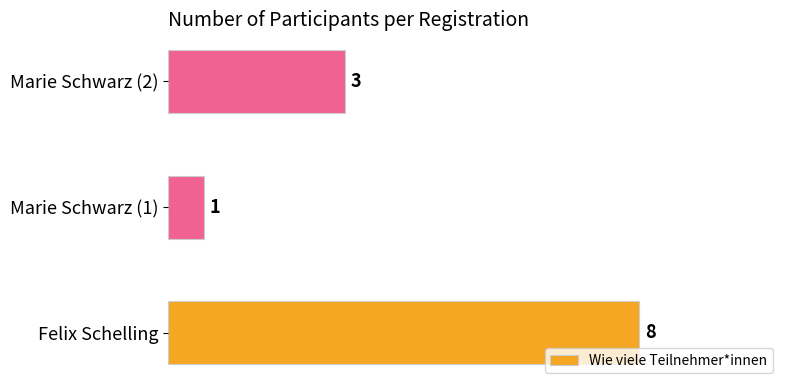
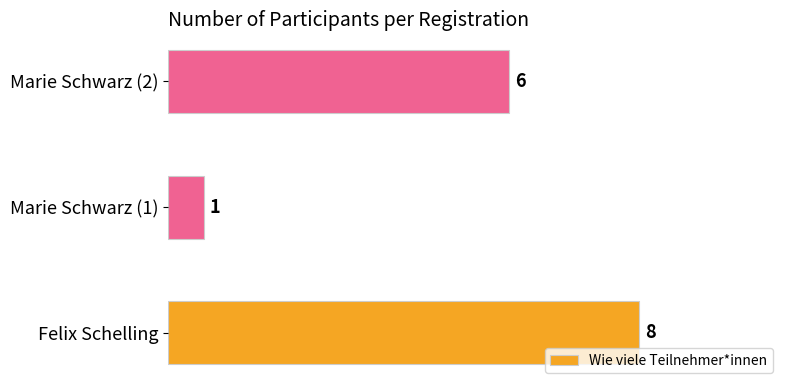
  {
-   "Marie Schwarz (2)": 3,
+   "Marie Schwarz (2)": 6,
    "Marie Schwarz (1)": 1,
    "Felix Schelling": 8
  }
